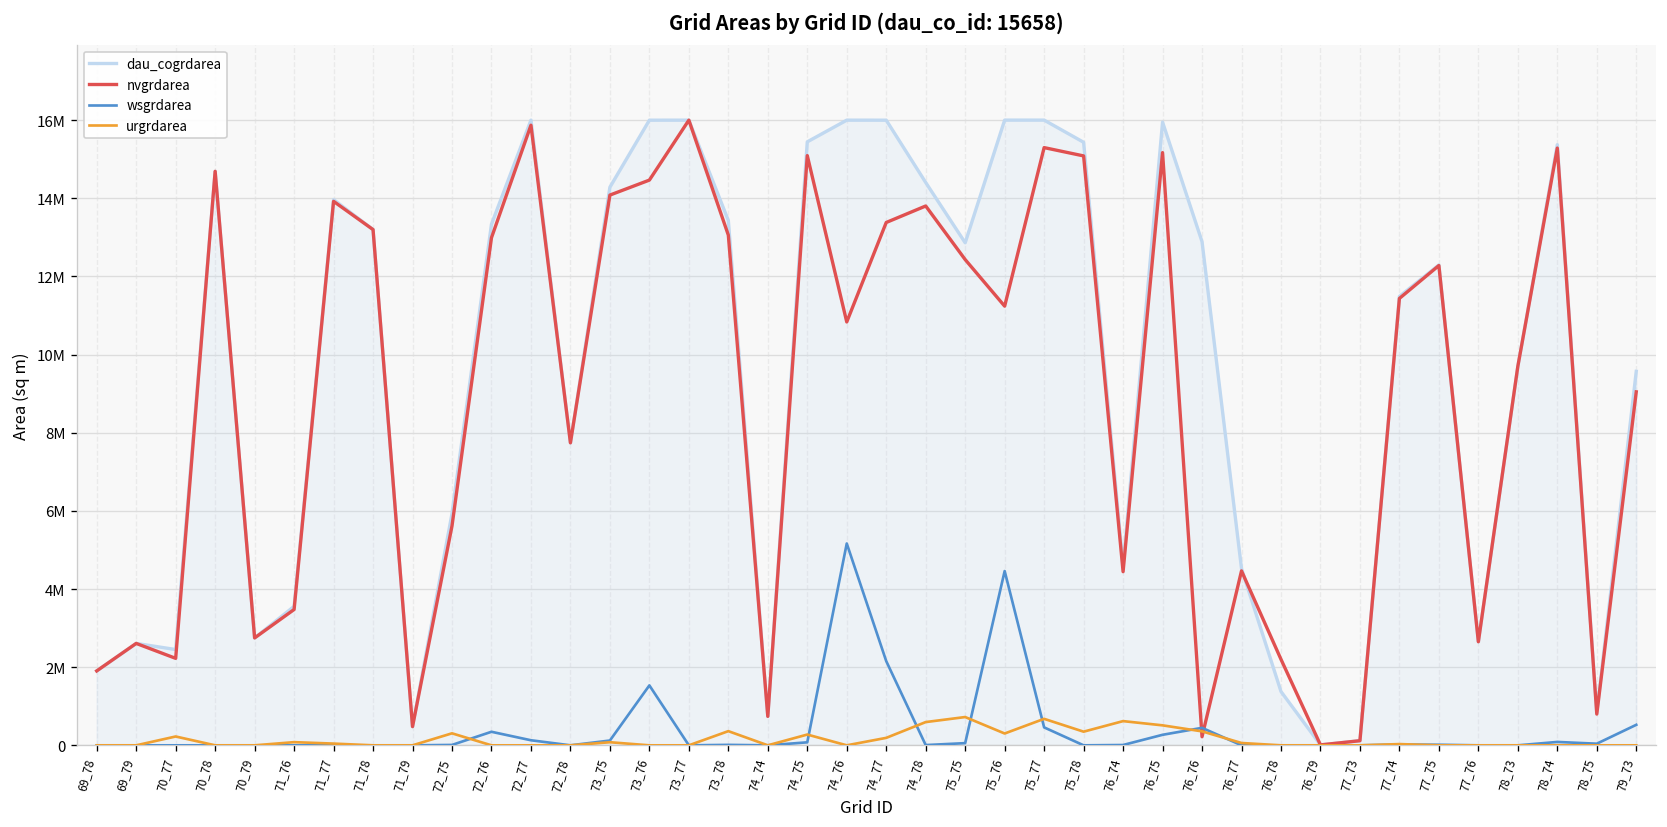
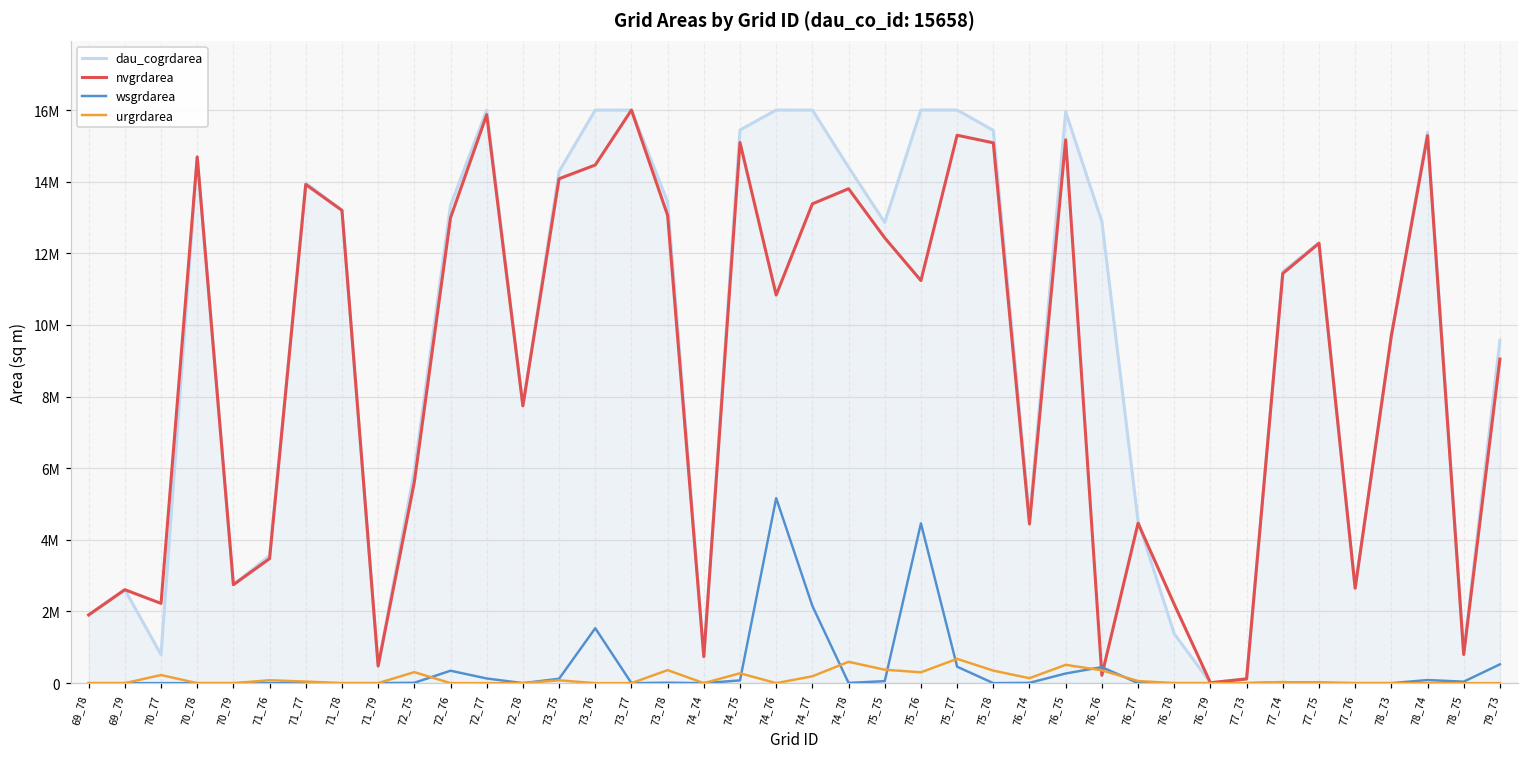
  {
    "dau_cogrdarea": {
-     "70_77": 2500000,
+     "70_77": 800000,
      "71_76": 3600000,
      "72_75": 5900000,
      "72_76": 13300000,
      "72_77": 16000000,
      "73_75": 14300000,
      "73_76": 16000000,
      "73_78": 13400000,
      "74_75": 15400000,
      "74_76": 16000000,
      "74_77": 16000000,
      "74_78": 14400000,
      "75_75": 12900000,
      "75_76": 16000000,
      "75_77": 16000000,
      "75_78": 15400000,
      "76_74": 4600000,
      "76_75": 15900000,
      "76_76": 12900000,
      "76_78": 1400000,
      "78_74": 15400000,
      "79_73": 9600000
    },
    "nvgrdarea": {
      "70_77": 2200000,
      "71_76": 3500000,
      "72_75": 5600000,
      "72_76": 13000000,
      "72_77": 15900000,
      "73_75": 14100000,
      "73_76": 14500000,
      "73_78": 13100000,
      "74_75": 15100000,
      "74_76": 10800000,
      "74_77": 13400000,
      "74_78": 13800000,
      "75_75": 12400000,
      "75_76": 11200000,
      "75_77": 15300000,
      "75_78": 15100000,
      "76_74": 4400000,
      "76_75": 15200000,
      "76_76": 200000,
      "76_78": 2200000,
      "78_74": 15300000,
      "79_73": 9000000
    },
    "wsgrdarea": {
      "70_77": 0,
      "71_76": 0,
      "72_75": 0,
      "72_76": 300000,
      "72_77": 100000,
      "73_76": 1500000,
      "73_78": 0,
      "74_75": 100000,
      "74_76": 5200000,
      "74_77": 2200000,
      "74_78": 0,
      "75_75": 100000,
      "75_76": 4500000,
      "75_77": 500000,
      "75_78": 0,
      "76_74": 0,
      "76_75": 300000,
      "76_76": 400000,
      "78_74": 100000,
      "79_73": 500000
    },
    "urgrdarea": {
      "70_77": 200000,
      "71_76": 100000,
      "72_75": 300000,
      "72_76": 0,
      "72_77": 0,
      "73_76": 0,
      "73_78": 400000,
      "74_75": 300000,
      "74_76": 0,
      "74_77": 200000,
      "74_78": 600000,
-     "75_75": 700000,
+     "75_75": 400000,
      "75_76": 300000,
      "75_77": 700000,
      "75_78": 300000,
-     "76_74": 600000,
+     "76_74": 100000,
      "76_75": 500000,
      "76_76": 400000,
      "78_74": 0,
      "79_73": 0
    }
  }
